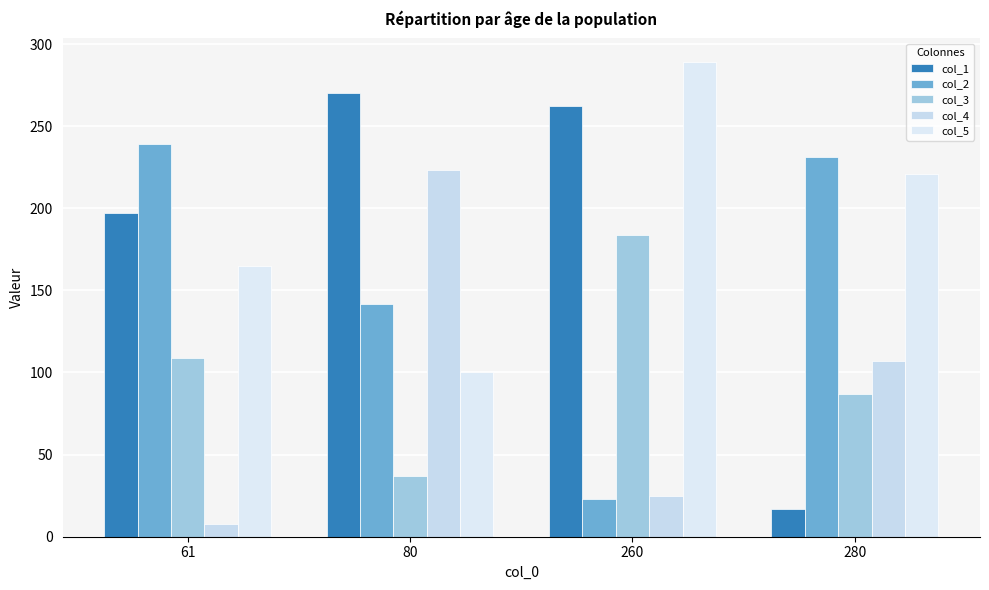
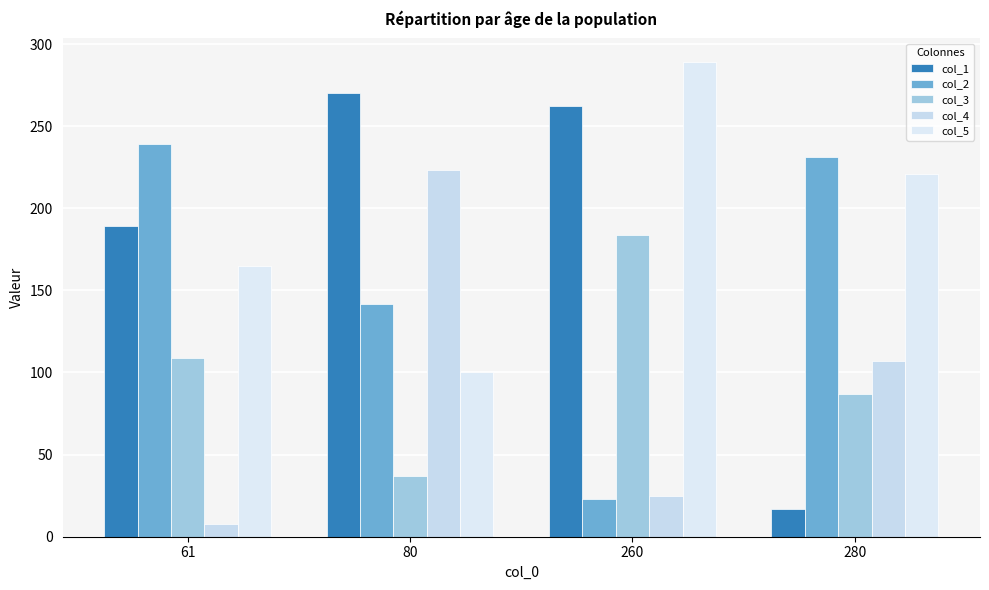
  {
    "col_1": {
-     "61": 197,
+     "61": 189,
      "80": 270,
      "260": 262,
      "280": 17
    }
  }
